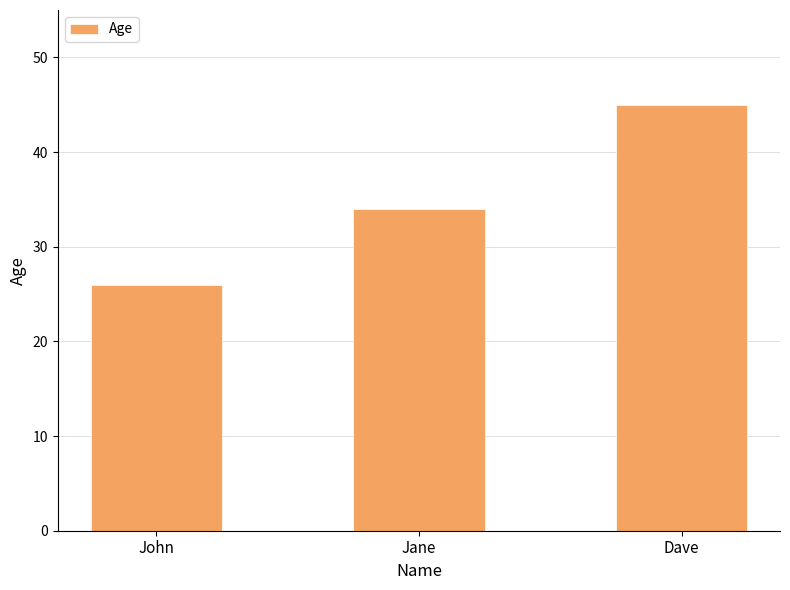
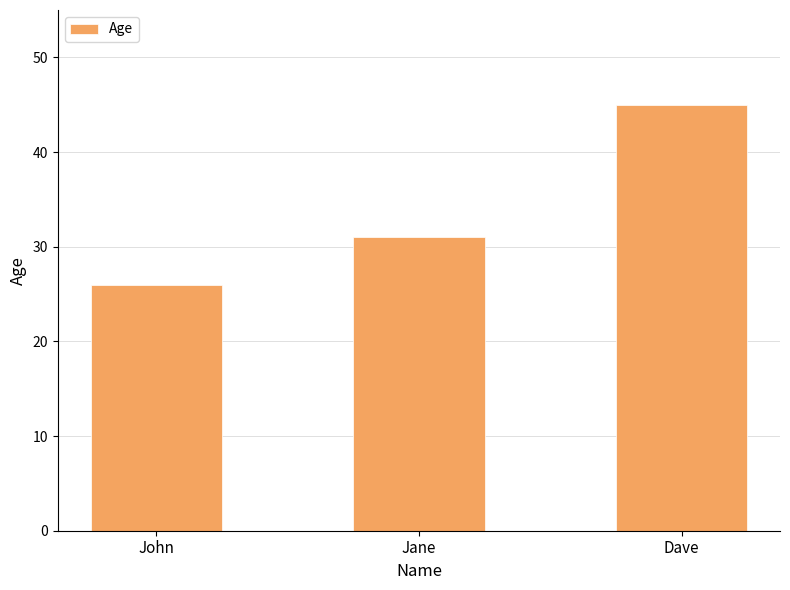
  {
    "John": 26,
-   "Jane": 34,
+   "Jane": 31,
    "Dave": 45
  }
